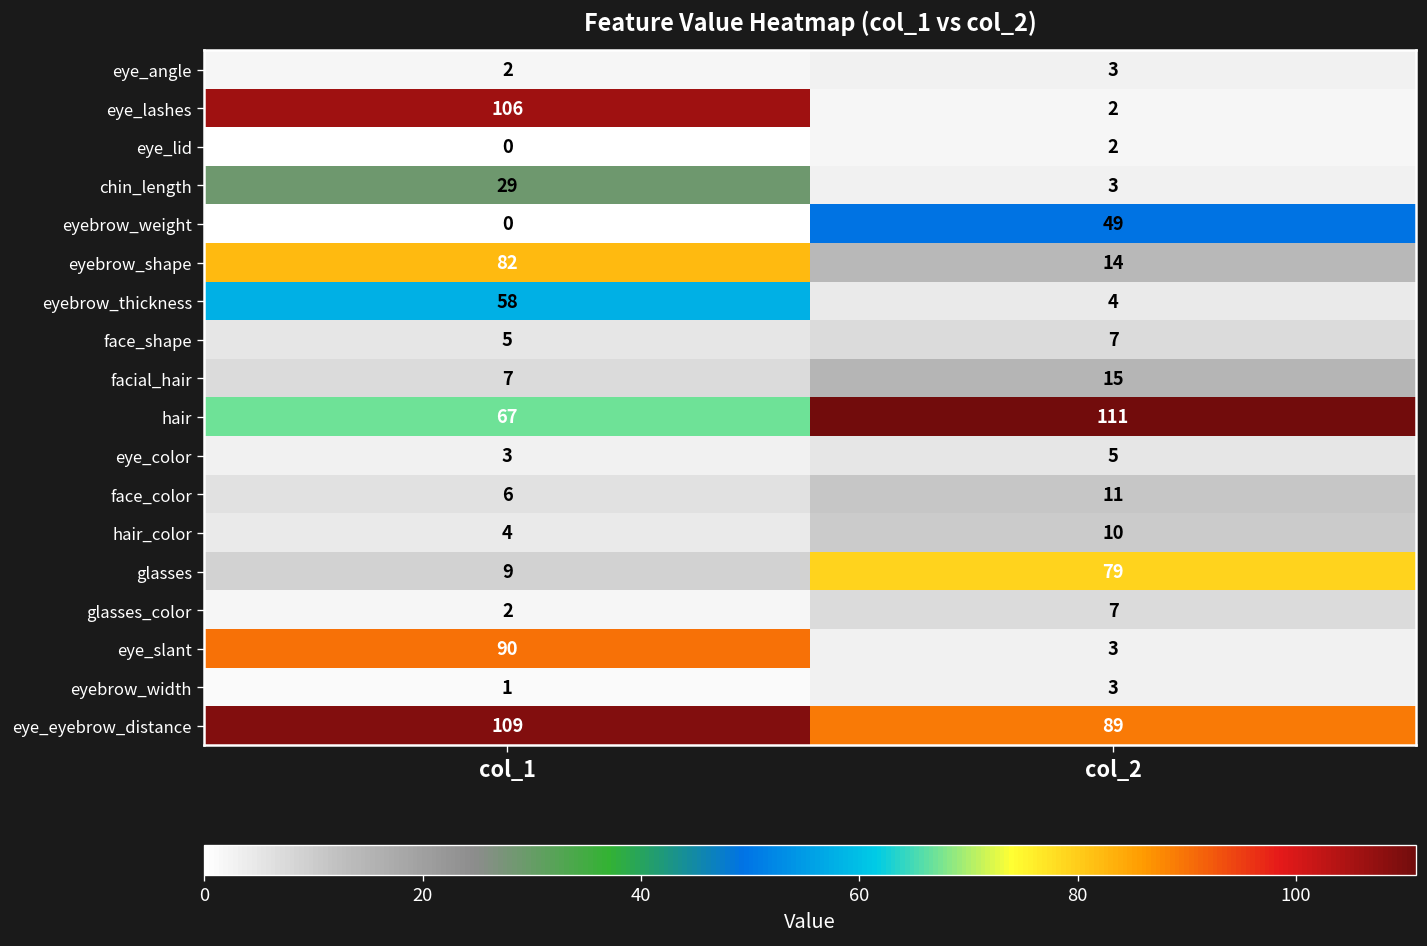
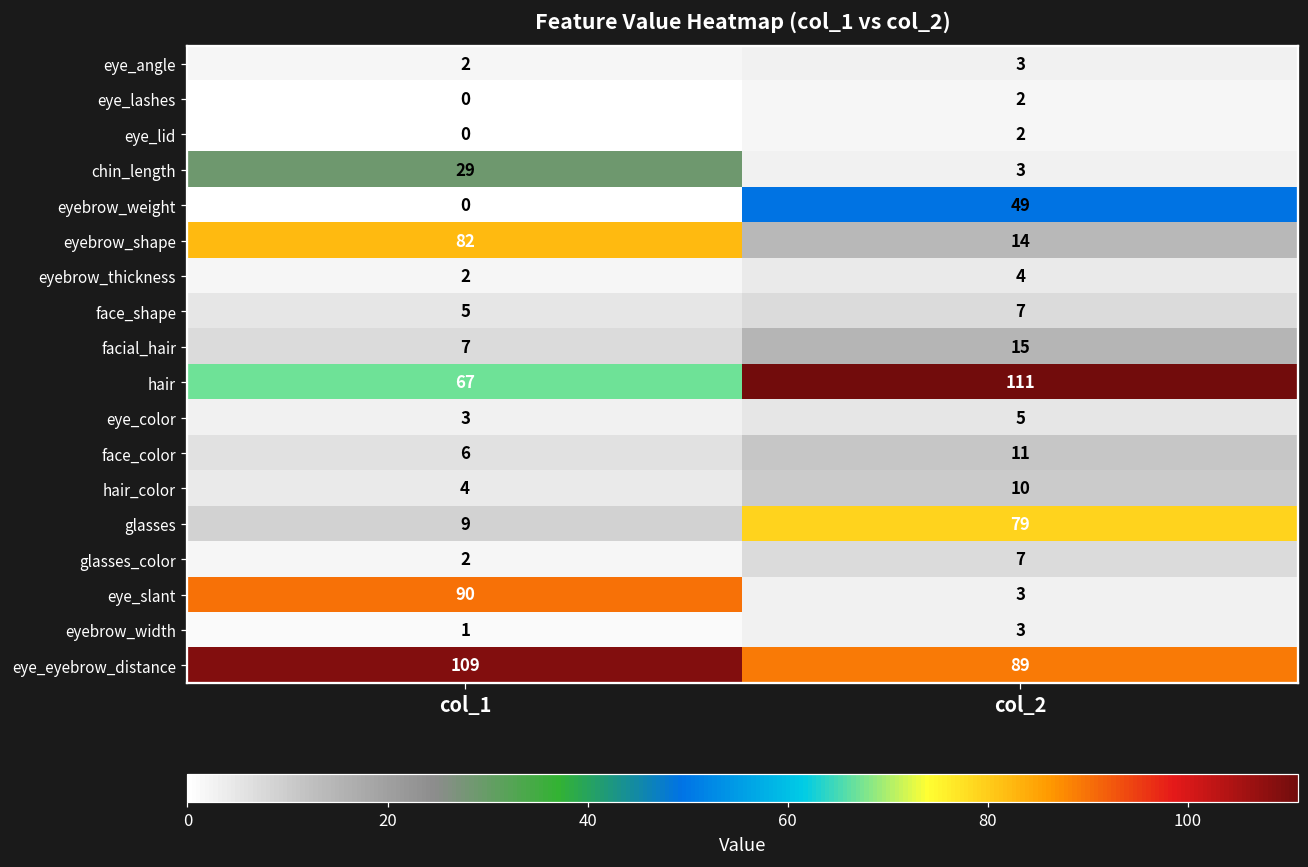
  {
    "eye_angle": {
      "col_1": 2,
      "col_2": 3
    },
    "eye_lashes": {
-     "col_1": 106,
+     "col_1": 0,
      "col_2": 2
    },
    "eye_lid": {
      "col_1": 0,
      "col_2": 2
    },
    "chin_length": {
      "col_1": 29,
      "col_2": 3
    },
    "eyebrow_weight": {
      "col_1": 0,
      "col_2": 49
    },
    "eyebrow_shape": {
      "col_1": 82,
      "col_2": 14
    },
    "eyebrow_thickness": {
-     "col_1": 58,
+     "col_1": 2,
      "col_2": 4
    },
    "face_shape": {
      "col_1": 5,
      "col_2": 7
    },
    "facial_hair": {
      "col_1": 7,
      "col_2": 15
    },
    "hair": {
      "col_1": 67,
      "col_2": 111
    },
    "eye_color": {
      "col_1": 3,
      "col_2": 5
    },
    "face_color": {
      "col_1": 6,
      "col_2": 11
    },
    "hair_color": {
      "col_1": 4,
      "col_2": 10
    },
    "glasses": {
      "col_1": 9,
      "col_2": 79
    },
    "glasses_color": {
      "col_1": 2,
      "col_2": 7
    },
    "eye_slant": {
      "col_1": 90,
      "col_2": 3
    },
    "eyebrow_width": {
      "col_1": 1,
      "col_2": 3
    },
    "eye_eyebrow_distance": {
      "col_1": 109,
      "col_2": 89
    }
  }
